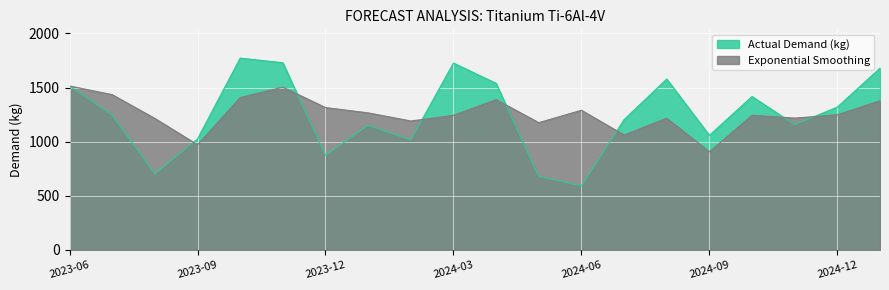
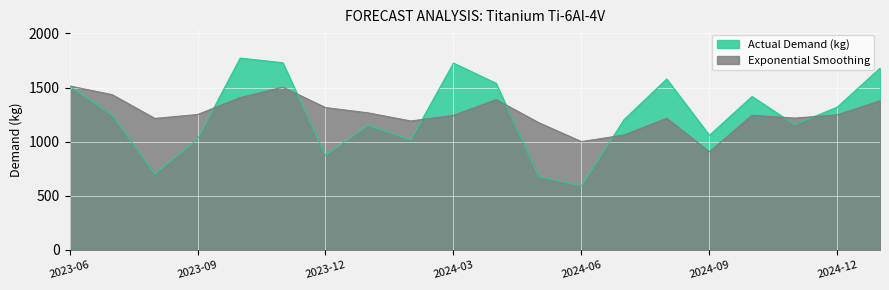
  {
    "Actual Demand (kg)": {
      "2023-09": 1030,
      "2023-12": 870,
      "2024-03": 1730,
      "2024-06": 590,
      "2024-09": 1060,
      "2024-12": 1320
    },
    "Exponential Smoothing": {
-     "2023-09": 970,
+     "2023-09": 1250,
      "2023-12": 1310,
      "2024-03": 1240,
-     "2024-06": 1290,
+     "2024-06": 1000,
      "2024-09": 910,
      "2024-12": 1250
    }
  }
